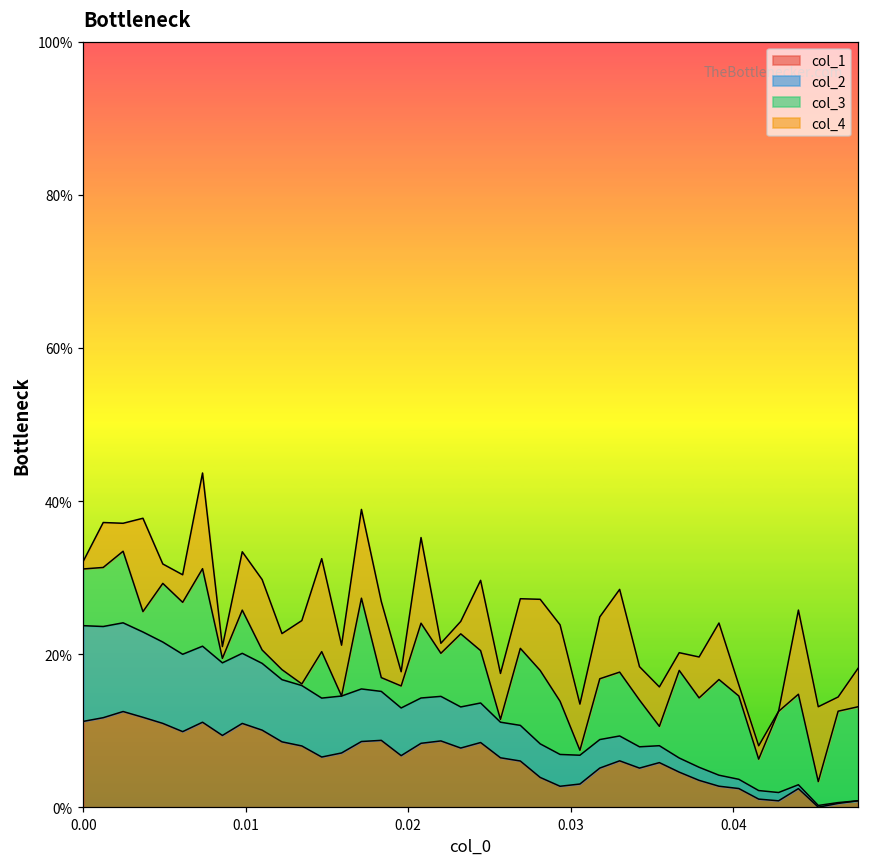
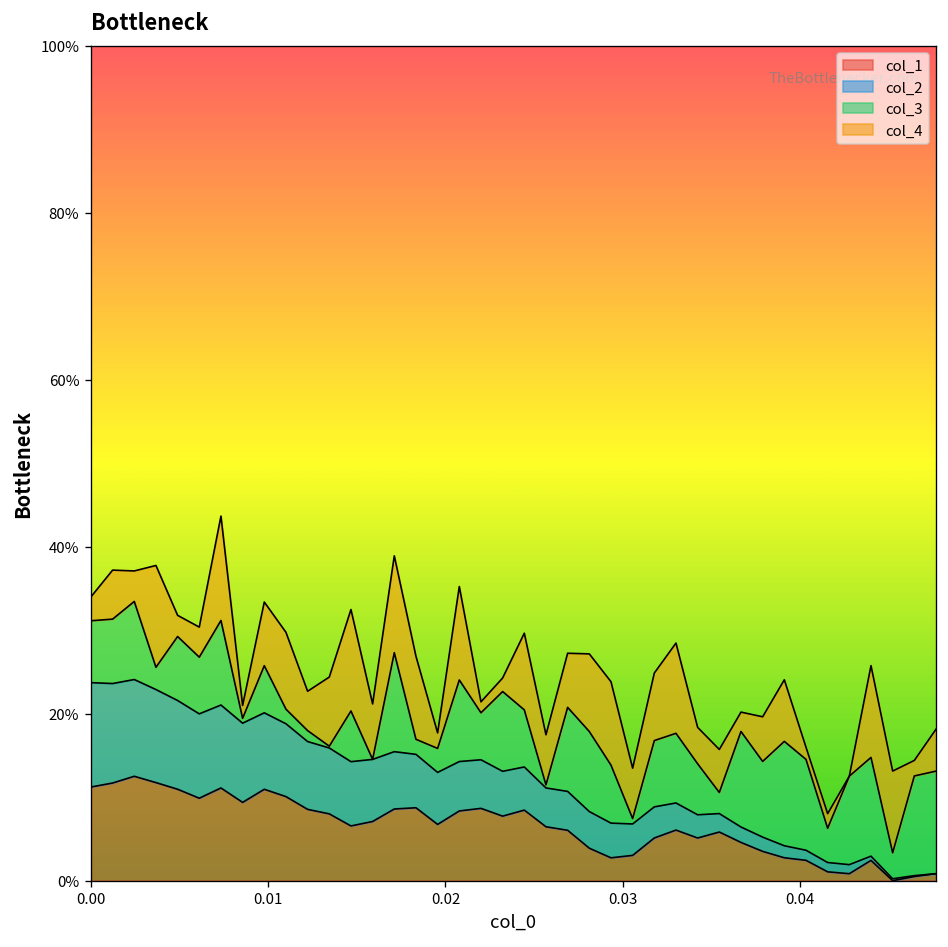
  {
    "col_1": {
      "0.00": "11%"
    },
    "col_2": {
      "0.00": "12%"
    },
    "col_3": {
      "0.00": "7%"
    },
    "col_4": {
-     "0.00": "1%"
+     "0.00": "3%"
    }
  }
